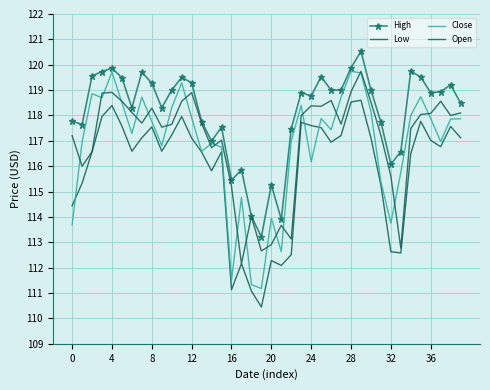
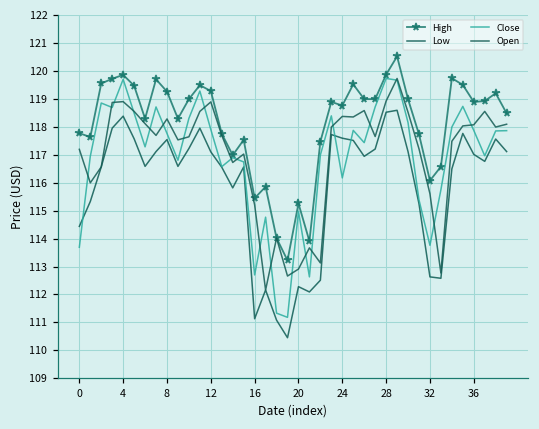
  {
    "Close": {
      "0": 113.7,
      "4": 119.7,
      "8": 117.8,
      "12": 117.9,
-     "16": 111.5,
-     "20": 113.9,
+     "16": 112.7,
+     "20": 115.0,
      "24": 116.2,
      "28": 119.7,
      "32": 113.8,
      "36": 117.9
    }
  }
